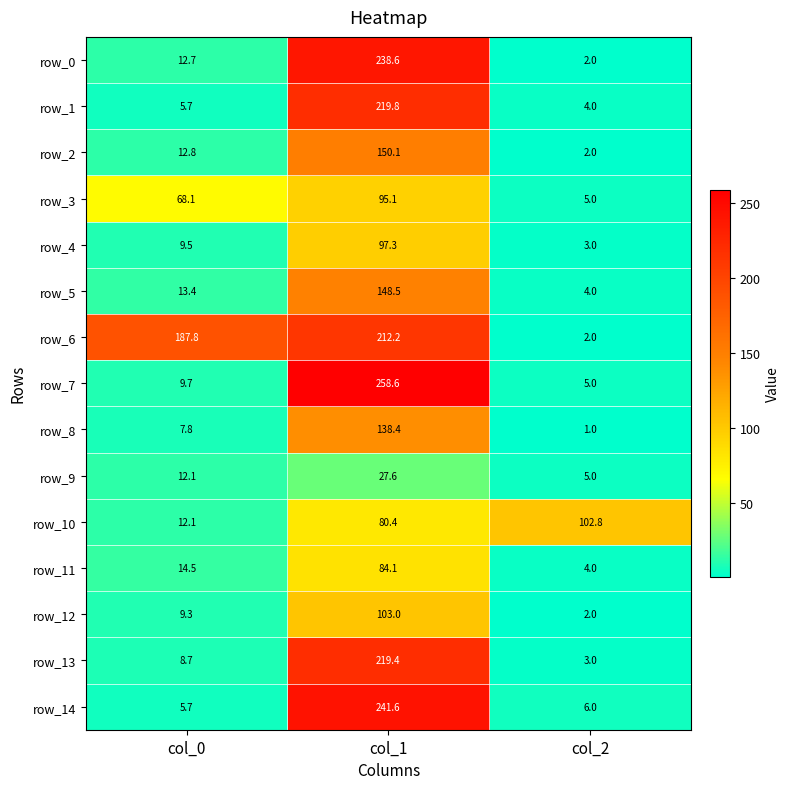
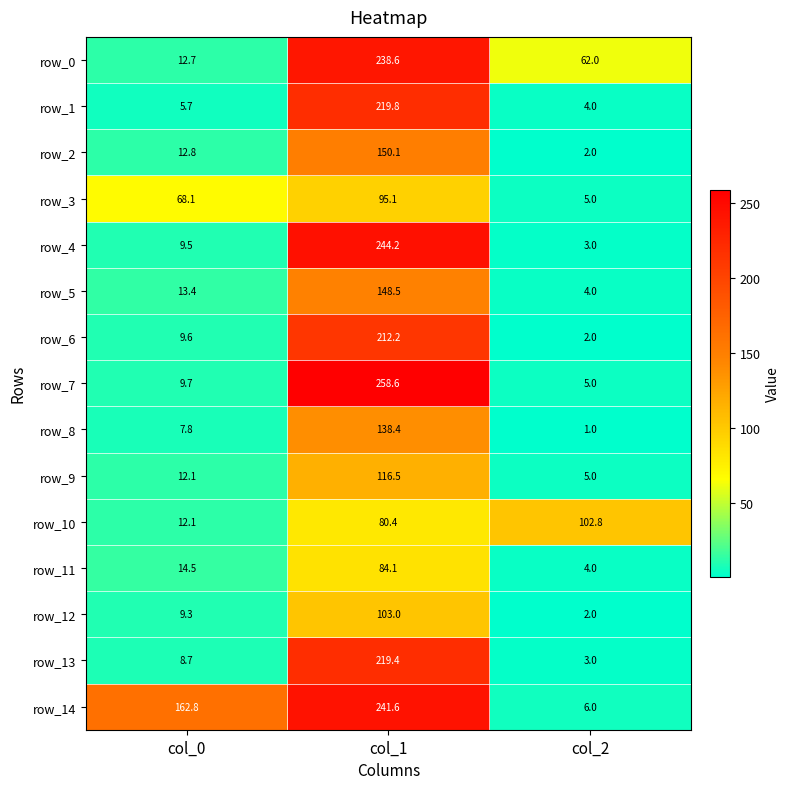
  {
    "row_0": {
      "col_0": 12.7,
      "col_1": 238.6,
-     "col_2": 2.0
+     "col_2": 62.0
    },
    "row_1": {
      "col_0": 5.7,
      "col_1": 219.8,
      "col_2": 4.0
    },
    "row_2": {
      "col_0": 12.8,
      "col_1": 150.1,
      "col_2": 2.0
    },
    "row_3": {
      "col_0": 68.1,
      "col_1": 95.1,
      "col_2": 5.0
    },
    "row_4": {
      "col_0": 9.5,
-     "col_1": 97.3,
+     "col_1": 244.2,
      "col_2": 3.0
    },
    "row_5": {
      "col_0": 13.4,
      "col_1": 148.5,
      "col_2": 4.0
    },
    "row_6": {
-     "col_0": 187.8,
+     "col_0": 9.6,
      "col_1": 212.2,
      "col_2": 2.0
    },
    "row_7": {
      "col_0": 9.7,
      "col_1": 258.6,
      "col_2": 5.0
    },
    "row_8": {
      "col_0": 7.8,
      "col_1": 138.4,
      "col_2": 1.0
    },
    "row_9": {
      "col_0": 12.1,
-     "col_1": 27.6,
+     "col_1": 116.5,
      "col_2": 5.0
    },
    "row_10": {
      "col_0": 12.1,
      "col_1": 80.4,
      "col_2": 102.8
    },
    "row_11": {
      "col_0": 14.5,
      "col_1": 84.1,
      "col_2": 4.0
    },
    "row_12": {
      "col_0": 9.3,
      "col_1": 103.0,
      "col_2": 2.0
    },
    "row_13": {
      "col_0": 8.7,
      "col_1": 219.4,
      "col_2": 3.0
    },
    "row_14": {
-     "col_0": 5.7,
+     "col_0": 162.8,
      "col_1": 241.6,
      "col_2": 6.0
    }
  }
